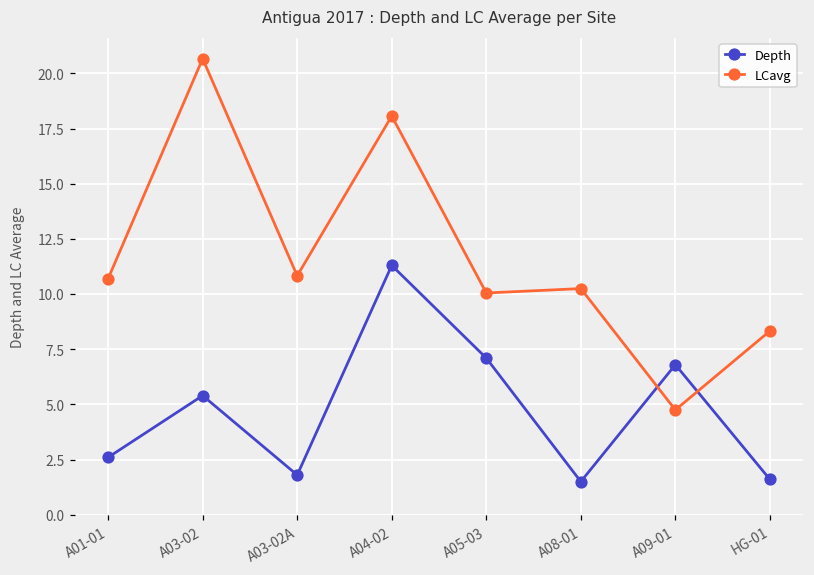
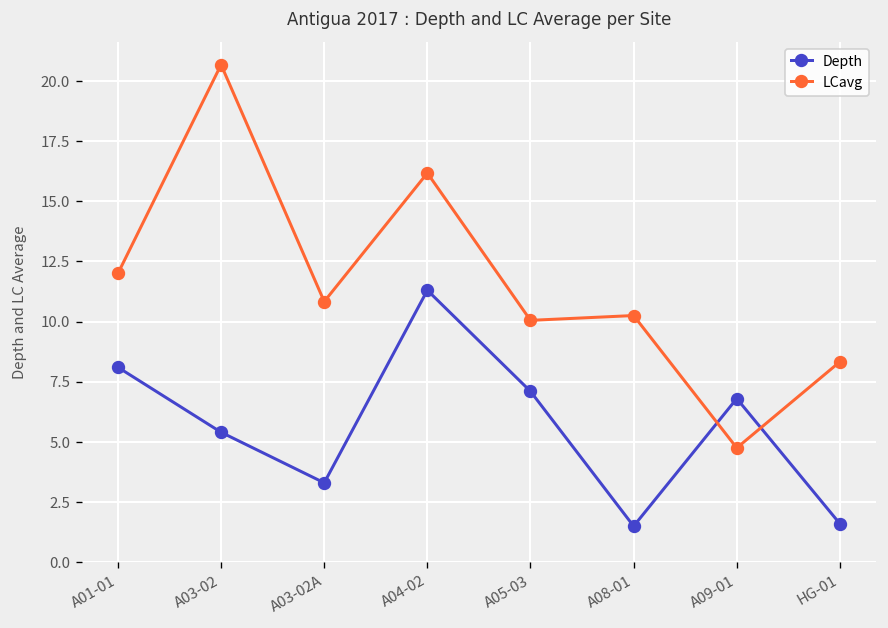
  {
    "Depth": {
-     "A01-01": 2.6,
+     "A01-01": 8.1,
      "A03-02": 5.4,
-     "A03-02A": 1.8,
+     "A03-02A": 3.3,
      "A04-02": 11.3,
      "A05-03": 7.1,
      "A08-01": 1.5,
      "A09-01": 6.8,
      "HG-01": 1.6
    },
    "LCavg": {
-     "A01-01": 10.7,
+     "A01-01": 12.0,
      "A03-02": 20.7,
      "A03-02A": 10.8,
-     "A04-02": 18.1,
+     "A04-02": 16.2,
      "A05-03": 10.1,
      "A08-01": 10.3,
      "A09-01": 4.8,
      "HG-01": 8.3
    }
  }
